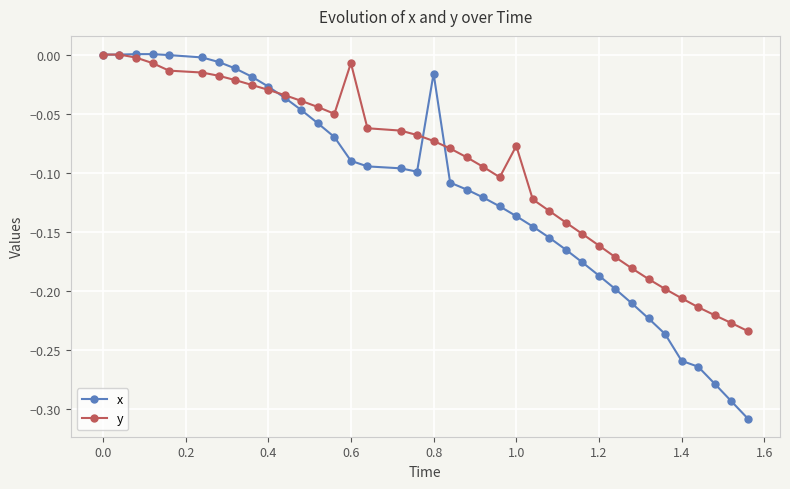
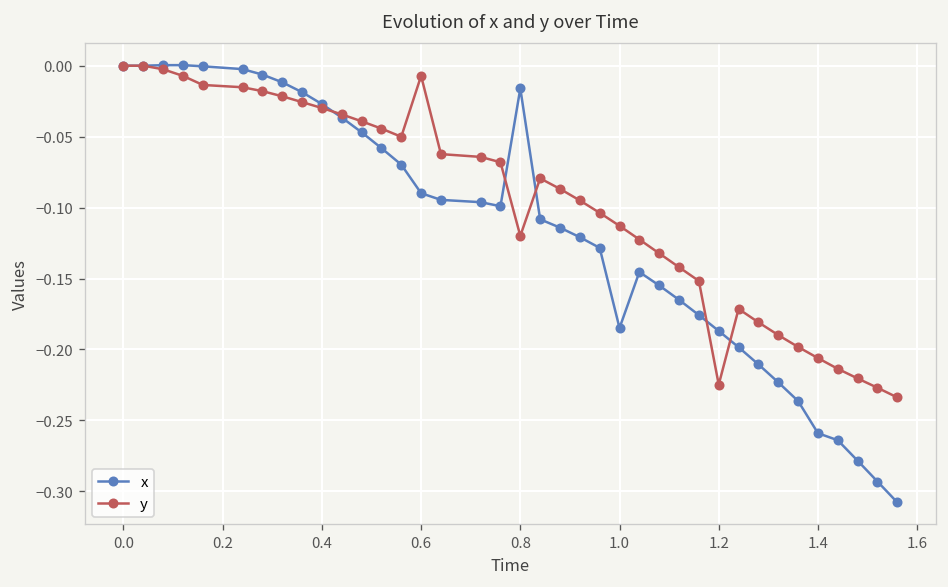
  {
    "x": {
      "0.4": -0.027,
      "0.6": -0.090,
      "0.8": -0.016,
-     "1.0": -0.137,
+     "1.0": -0.185,
      "1.2": -0.187,
      "1.4": -0.259
    },
    "y": {
      "0.4": -0.030,
      "0.6": -0.007,
-     "0.8": -0.073,
-     "1.0": -0.077,
-     "1.2": -0.162,
+     "0.8": -0.120,
+     "1.0": -0.113,
+     "1.2": -0.225,
      "1.4": -0.206
    }
  }
